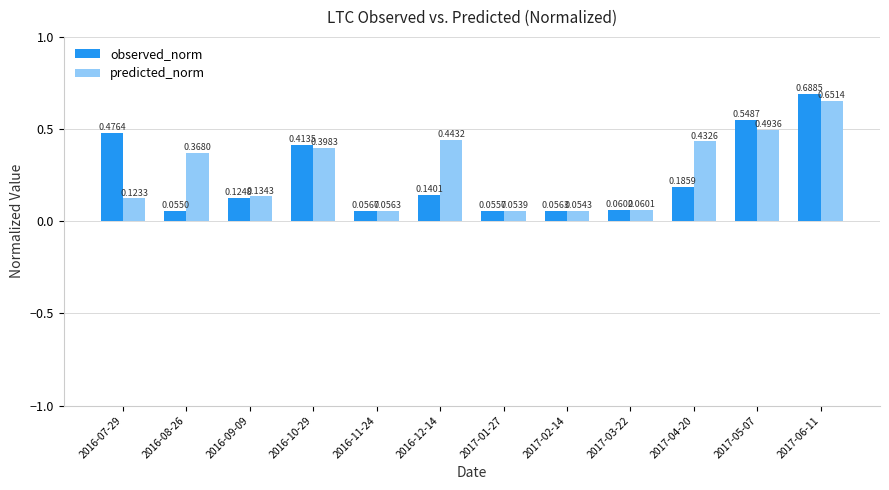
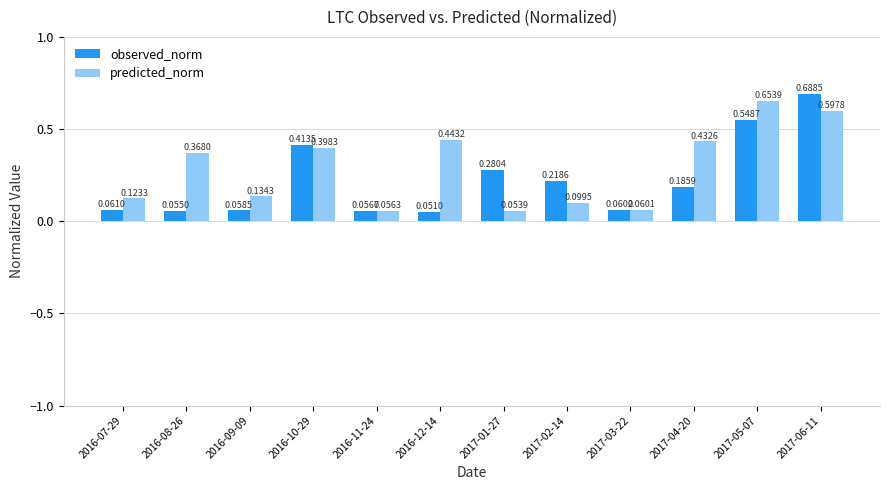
  {
    "observed_norm": {
-     "2016-07-29": 0.4764,
+     "2016-07-29": 0.0610,
      "2016-08-26": 0.0550,
-     "2016-09-09": 0.1248,
+     "2016-09-09": 0.0585,
      "2016-10-29": 0.4135,
-     "2016-12-14": 0.1401,
-     "2017-01-27": 0.0557,
-     "2017-02-14": 0.0563,
+     "2016-12-14": 0.0510,
+     "2017-01-27": 0.2804,
+     "2017-02-14": 0.2186,
      "2017-04-20": 0.1859,
      "2017-05-07": 0.5487,
      "2017-06-11": 0.6885
    },
    "predicted_norm": {
      "2016-07-29": 0.1233,
      "2016-08-26": 0.3680,
      "2016-10-29": 0.3983,
      "2016-12-14": 0.4432,
-     "2017-02-14": 0.0543,
+     "2017-02-14": 0.0995,
      "2017-04-20": 0.4326,
-     "2017-05-07": 0.4936,
-     "2017-06-11": 0.6514
+     "2017-05-07": 0.6539,
+     "2017-06-11": 0.5978
    }
  }
